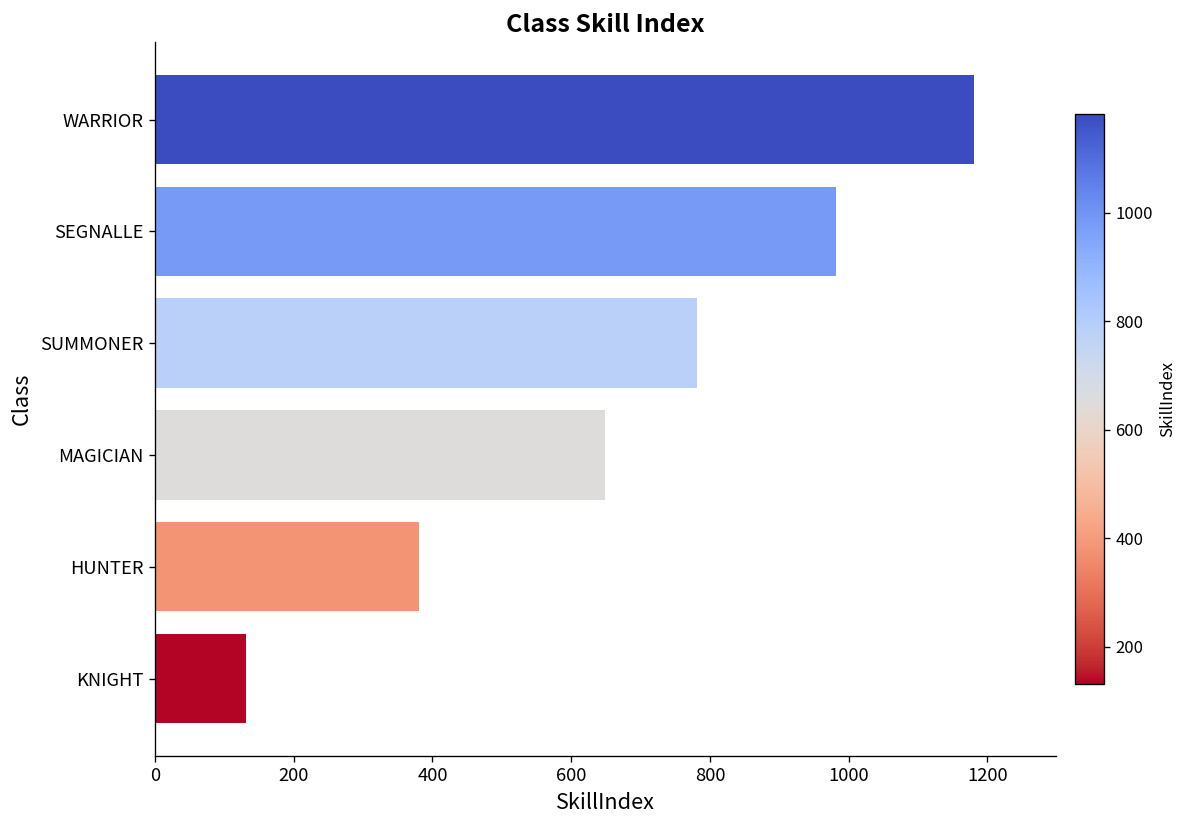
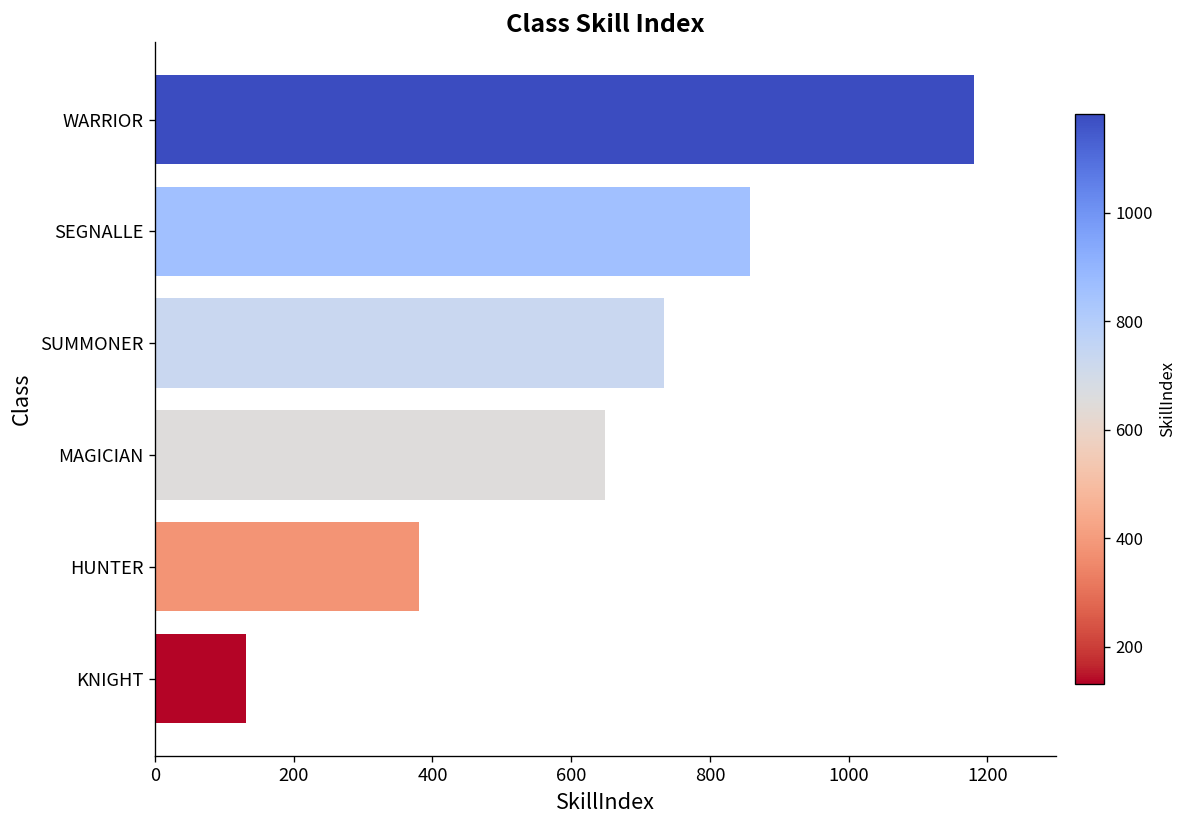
  {
    "WARRIOR": 1180,
-   "SEGNALLE": 980,
-   "SUMMONER": 780,
+   "SEGNALLE": 860,
+   "SUMMONER": 730,
    "MAGICIAN": 650,
    "HUNTER": 380,
    "KNIGHT": 130
  }
